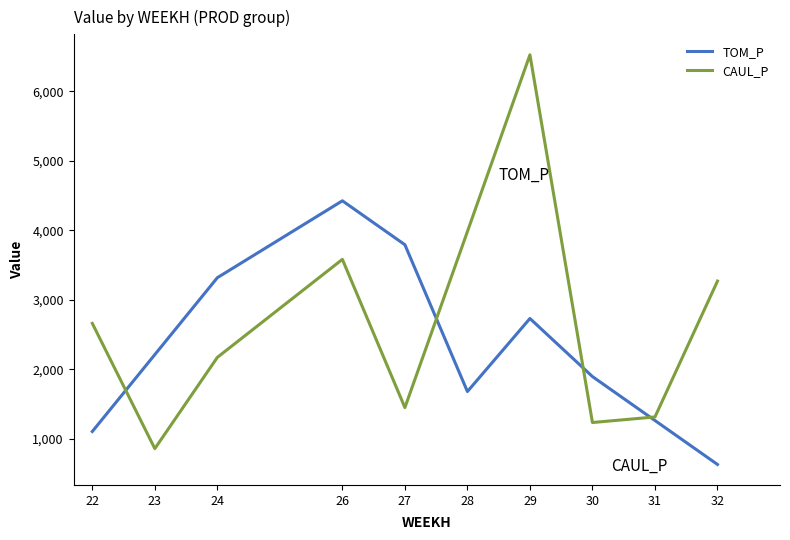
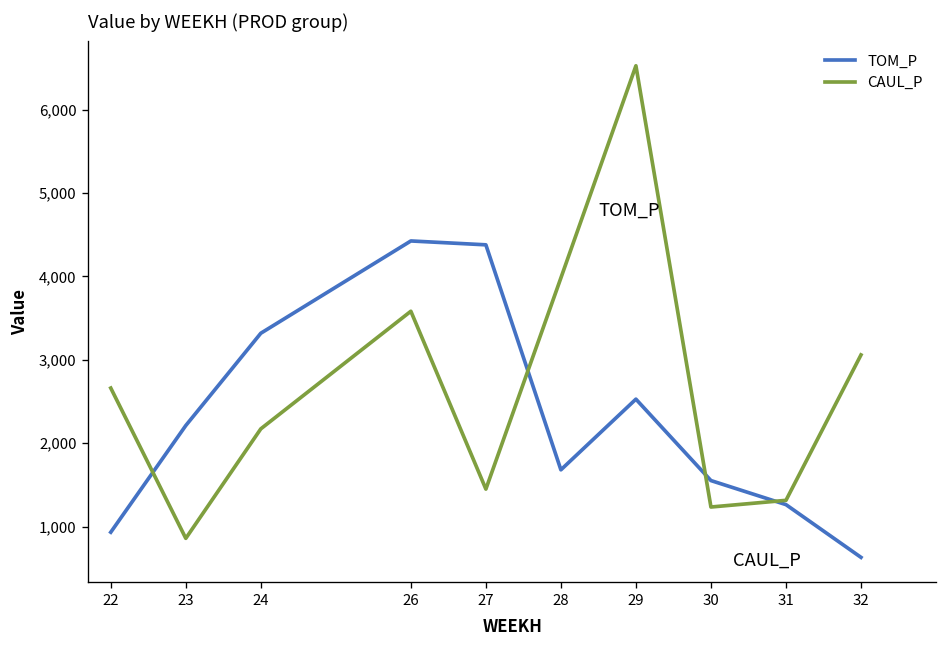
  {
    "TOM_P": {
-     "22": "1,100",
+     "22": "900",
      "23": "2,200",
      "24": "3,300",
      "26": "4,400",
-     "27": "3,800",
+     "27": "4,400",
      "28": "1,700",
-     "29": "2,700",
-     "30": "1,900",
+     "29": "2,500",
+     "30": "1,600",
      "31": "1,300",
      "32": "600"
    },
    "CAUL_P": {
      "22": "2,700",
      "23": "900",
      "24": "2,200",
      "26": "3,600",
      "27": "1,500",
      "28": "4,000",
      "29": "6,500",
      "30": "1,200",
      "31": "1,300",
-     "32": "3,300"
+     "32": "3,100"
    }
  }
